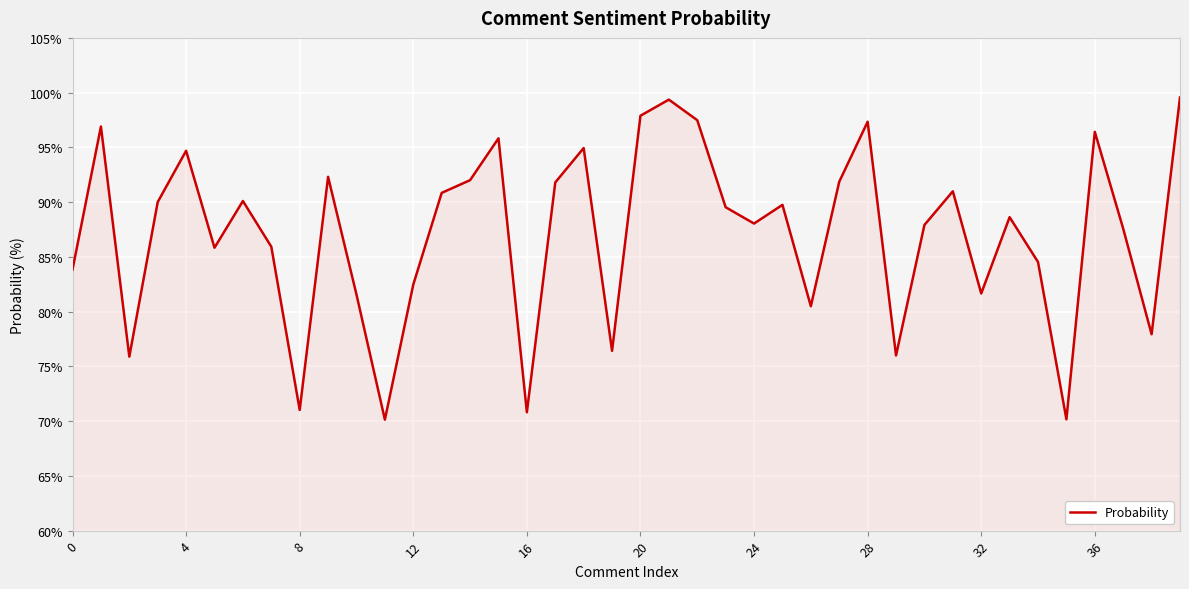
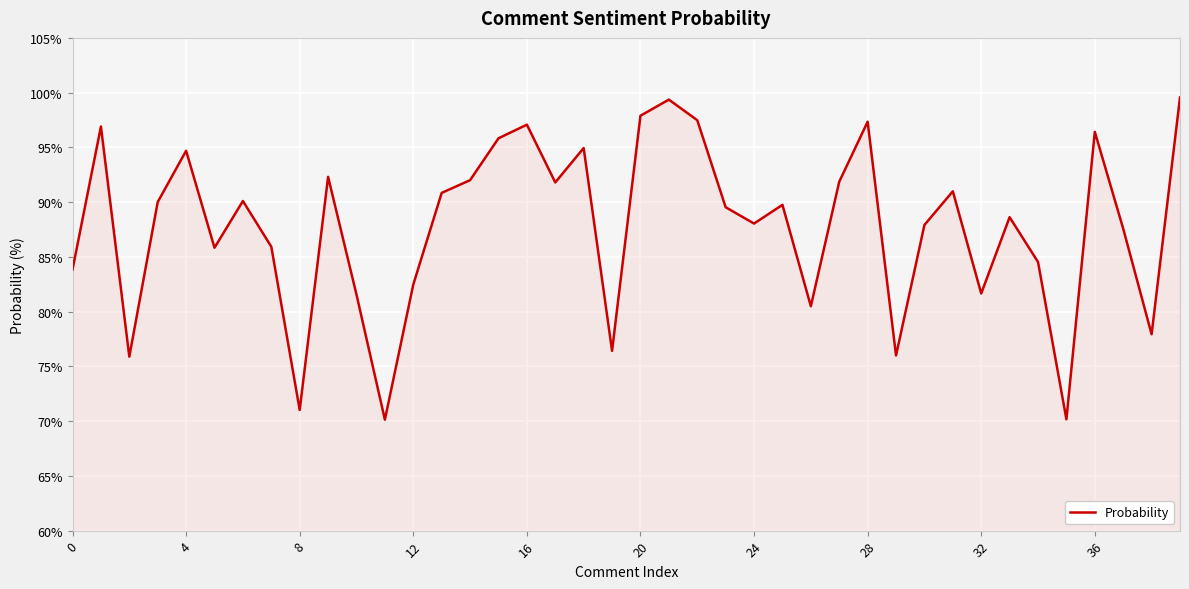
  {
    "0": "83.8%",
    "4": "94.7%",
    "8": "71.0%",
    "12": "82.5%",
-   "16": "70.8%",
+   "16": "97.1%",
    "20": "97.9%",
    "24": "88.0%",
    "28": "97.3%",
    "32": "81.7%",
    "36": "96.4%"
  }
